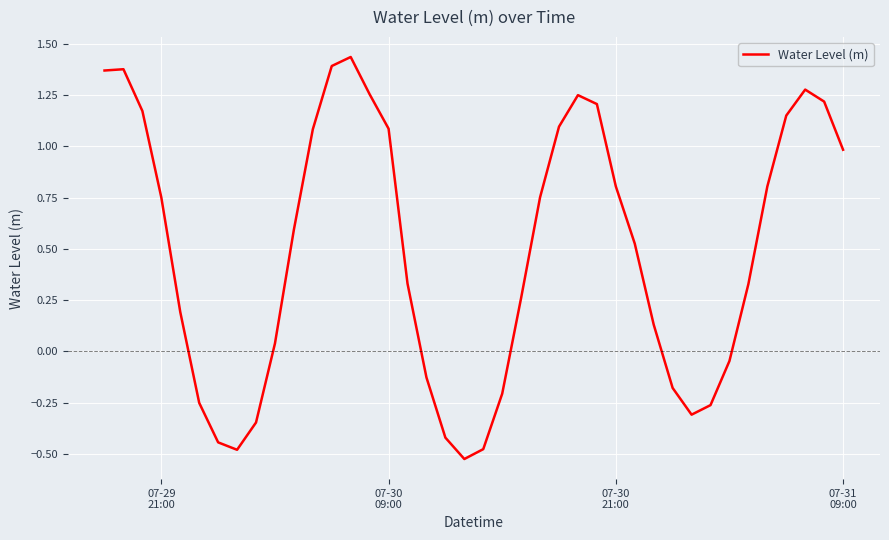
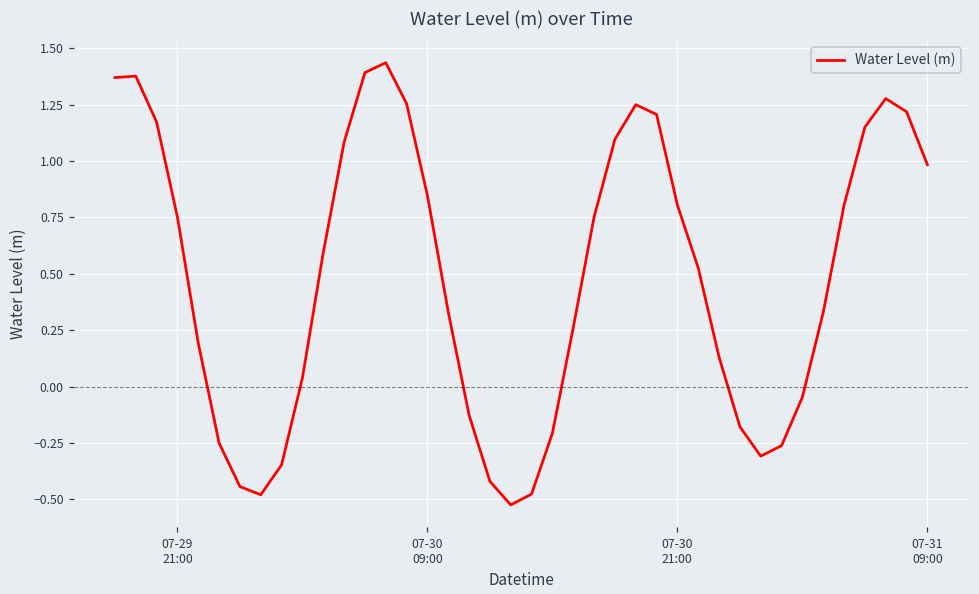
  {
    "07-29 21:00": 0.75,
-   "07-30 09:00": 1.09,
+   "07-30 09:00": 0.85,
    "07-30 21:00": 0.80,
    "07-31 09:00": 0.98
  }
